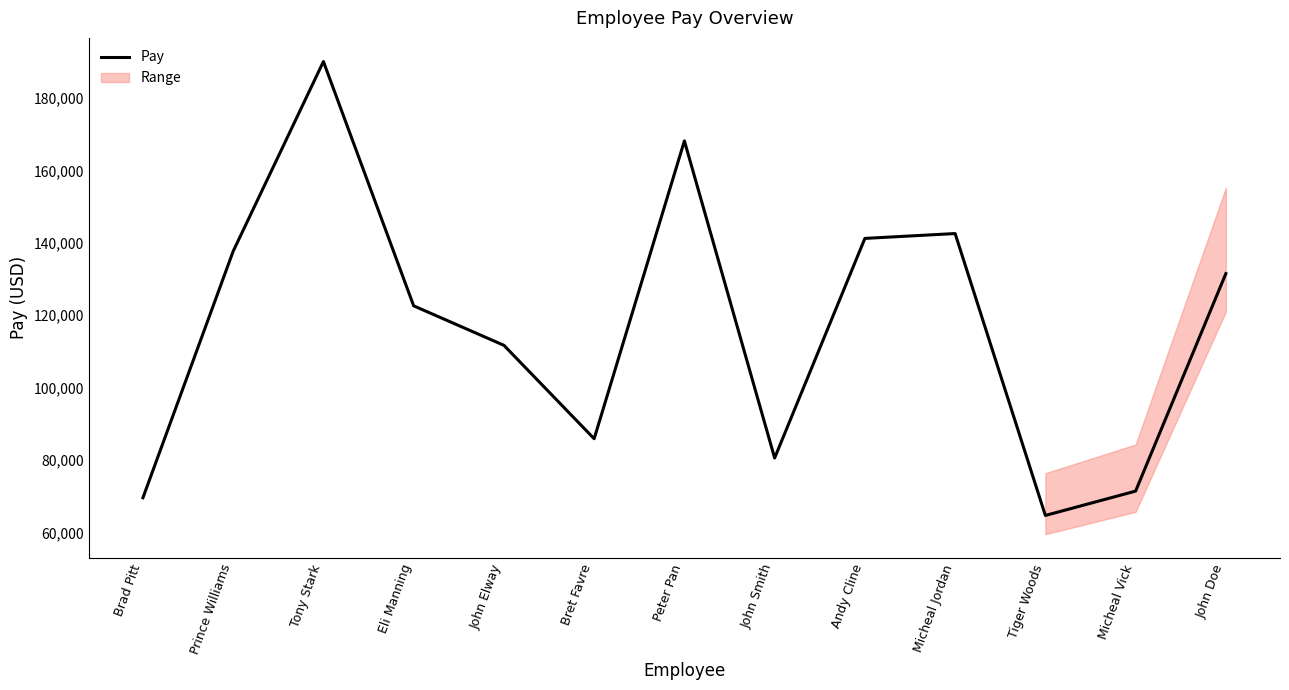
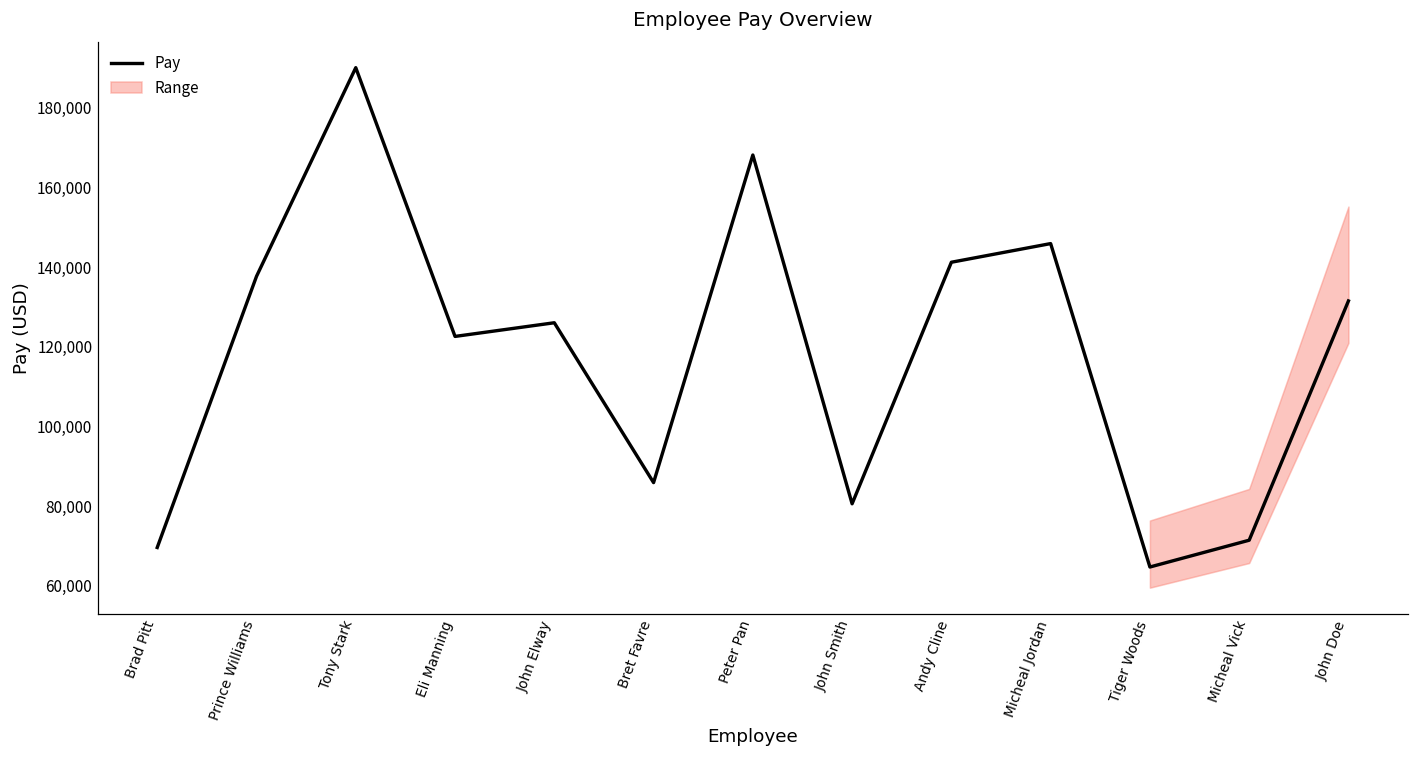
  {
    "Pay": {
      "Brad Pitt": "70,000",
      "Prince Williams": "138,000",
      "Tony Stark": "190,000",
      "Eli Manning": "123,000",
-     "John Elway": "112,000",
+     "John Elway": "126,000",
      "Bret Favre": "86,000",
      "Peter Pan": "168,000",
      "John Smith": "81,000",
      "Andy Cline": "141,000",
-     "Micheal Jordan": "143,000",
+     "Micheal Jordan": "146,000",
      "Tiger Woods": "65,000",
      "Micheal Vick": "71,000",
      "John Doe": "132,000"
    }
  }
